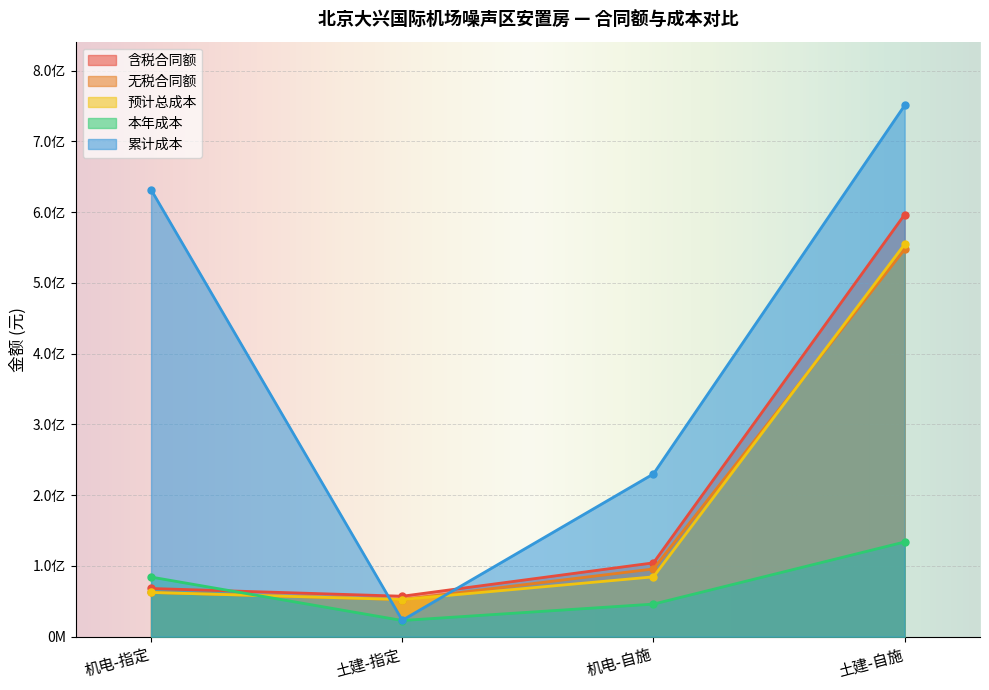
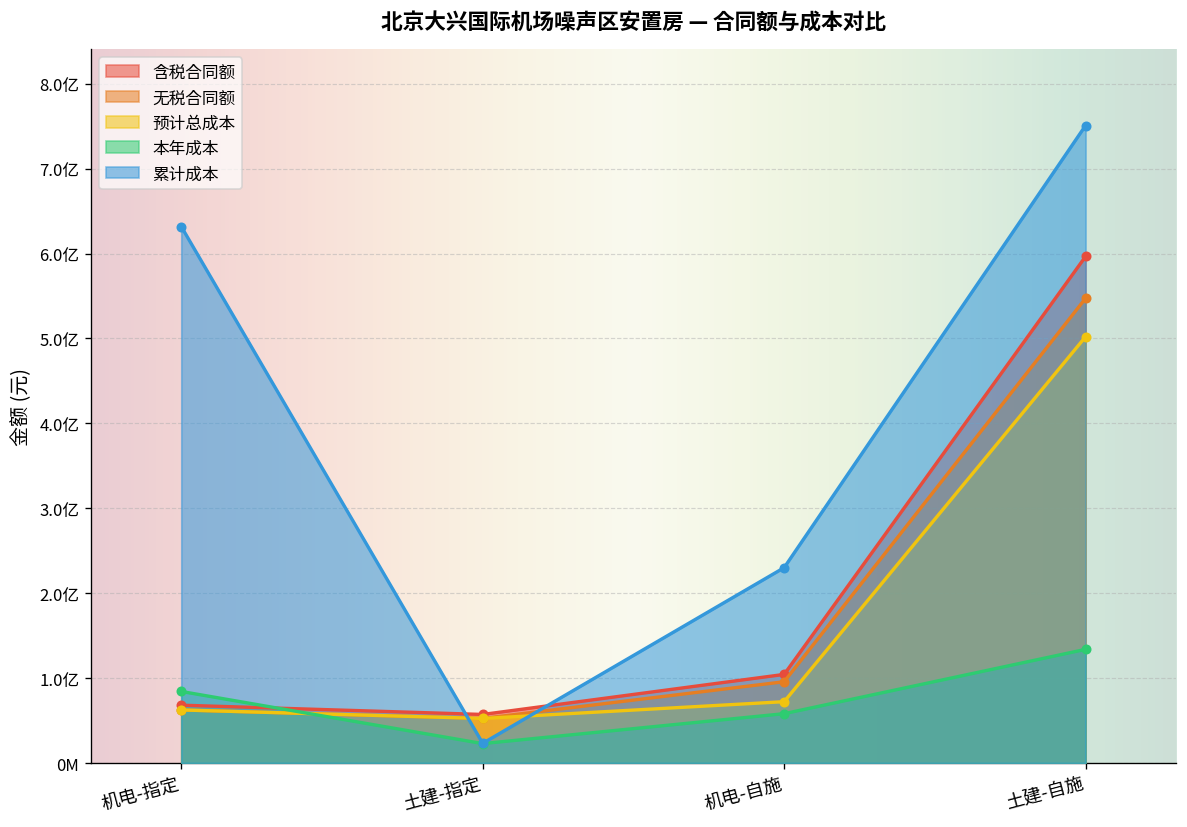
  {
    "预计总成本": {
-     "机电-自施": "0.8亿",
-     "土建-自施": "5.5亿"
+     "机电-自施": "0.7亿",
+     "土建-自施": "5.0亿"
    },
    "本年成本": {
      "机电-指定": "0.8亿",
-     "机电-自施": "0.5亿",
+     "机电-自施": "0.6亿",
      "土建-自施": "1.3亿"
    },
    "累计成本": {
      "机电-指定": "6.3亿",
      "机电-自施": "2.3亿",
      "土建-自施": "7.5亿"
    }
  }
